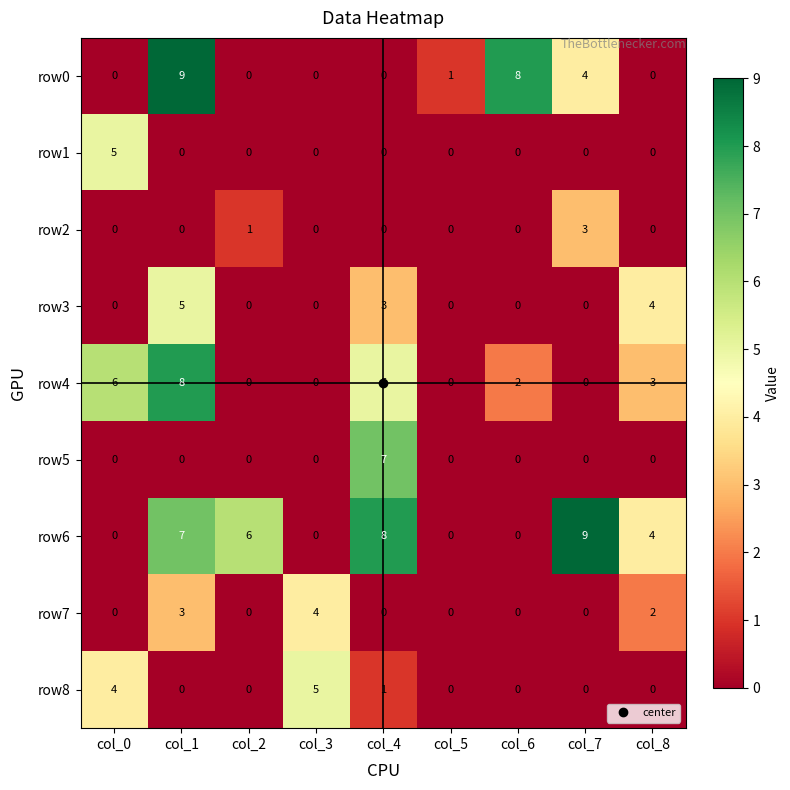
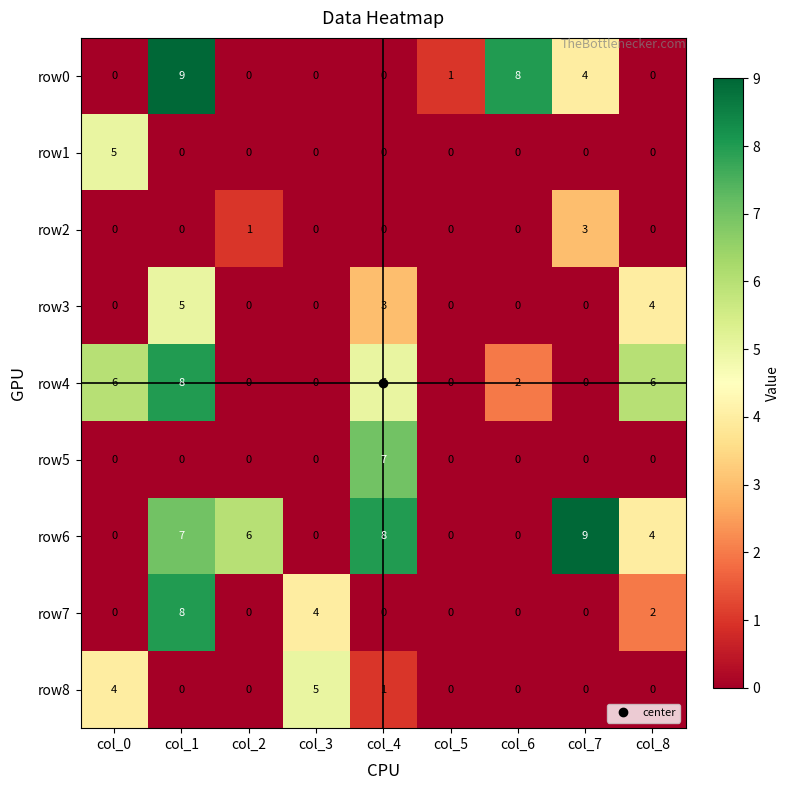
  {
    "row0": {
      "col_0": 0,
      "col_1": 9,
      "col_2": 0,
      "col_3": 0,
      "col_4": 0,
      "col_5": 1,
      "col_6": 8,
      "col_7": 4
    },
    "row1": {
      "col_0": 5,
      "col_1": 0,
      "col_2": 0,
      "col_3": 0,
      "col_4": 0,
      "col_5": 0,
      "col_6": 0,
      "col_7": 0,
      "col_8": 0
    },
    "row2": {
      "col_0": 0,
      "col_1": 0,
      "col_2": 1,
      "col_3": 0,
      "col_4": 0,
      "col_5": 0,
      "col_6": 0,
      "col_7": 3,
      "col_8": 0
    },
    "row3": {
      "col_0": 0,
      "col_1": 5,
      "col_2": 0,
      "col_3": 0,
      "col_4": 3,
      "col_5": 0,
      "col_6": 0,
      "col_7": 0,
      "col_8": 4
    },
    "row4": {
      "col_0": 6,
      "col_1": 8,
      "col_2": 0,
      "col_3": 0,
      "col_5": 0,
      "col_6": 2,
      "col_7": 0,
-     "col_8": 3
+     "col_8": 6
    },
    "row5": {
      "col_0": 0,
      "col_1": 0,
      "col_2": 0,
      "col_3": 0,
      "col_4": 7,
      "col_5": 0,
      "col_6": 0,
      "col_7": 0,
      "col_8": 0
    },
    "row6": {
      "col_0": 0,
      "col_1": 7,
      "col_2": 6,
      "col_3": 0,
      "col_4": 8,
      "col_5": 0,
      "col_6": 0,
      "col_7": 9,
      "col_8": 4
    },
    "row7": {
      "col_0": 0,
-     "col_1": 3,
+     "col_1": 8,
      "col_2": 0,
      "col_3": 4,
      "col_4": 0,
      "col_5": 0,
      "col_6": 0,
      "col_7": 0,
      "col_8": 2
    },
    "row8": {
      "col_0": 4,
      "col_1": 0,
      "col_2": 0,
      "col_3": 5,
      "col_4": 1,
      "col_5": 0,
      "col_6": 0,
      "col_7": 0,
      "col_8": 0
    }
  }
